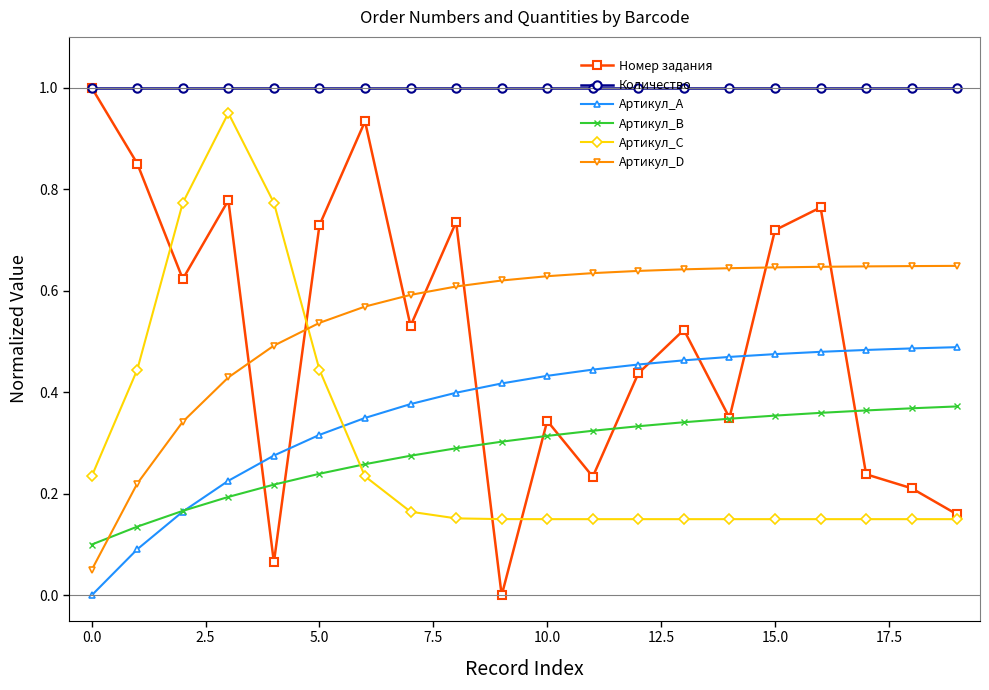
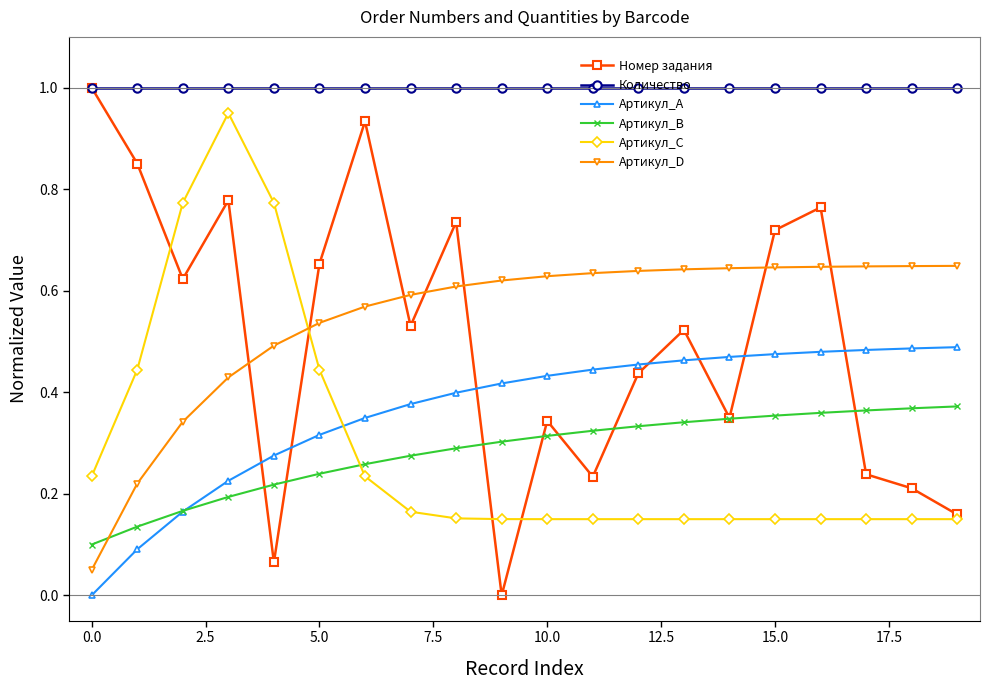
  {
    "Номер задания": {
-     "5.0": 0.73,
+     "5.0": 0.65,
      "10.0": 0.34,
      "15.0": 0.72
    },
    "Количество": {
      "5.0": 1.00,
      "10.0": 1.00,
      "15.0": 1.00
    },
    "Артикул_A": {
      "0.0": 0.00,
      "5.0": 0.32,
      "10.0": 0.43,
      "15.0": 0.48
    },
    "Артикул_B": {
      "0.0": 0.10,
      "5.0": 0.24,
      "10.0": 0.31,
      "15.0": 0.35
    },
    "Артикул_C": {
      "0.0": 0.23,
      "5.0": 0.44,
      "10.0": 0.15,
      "15.0": 0.15
    },
    "Артикул_D": {
      "0.0": 0.05,
      "5.0": 0.54,
      "10.0": 0.63,
      "15.0": 0.65
    }
  }
